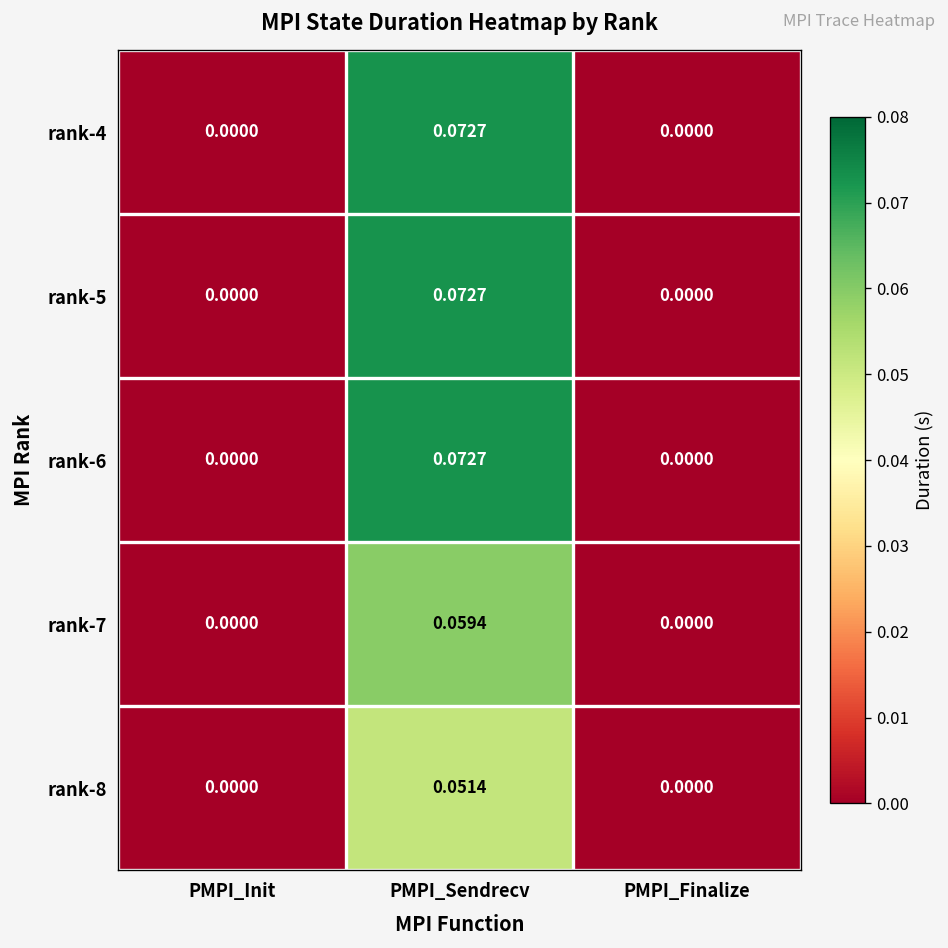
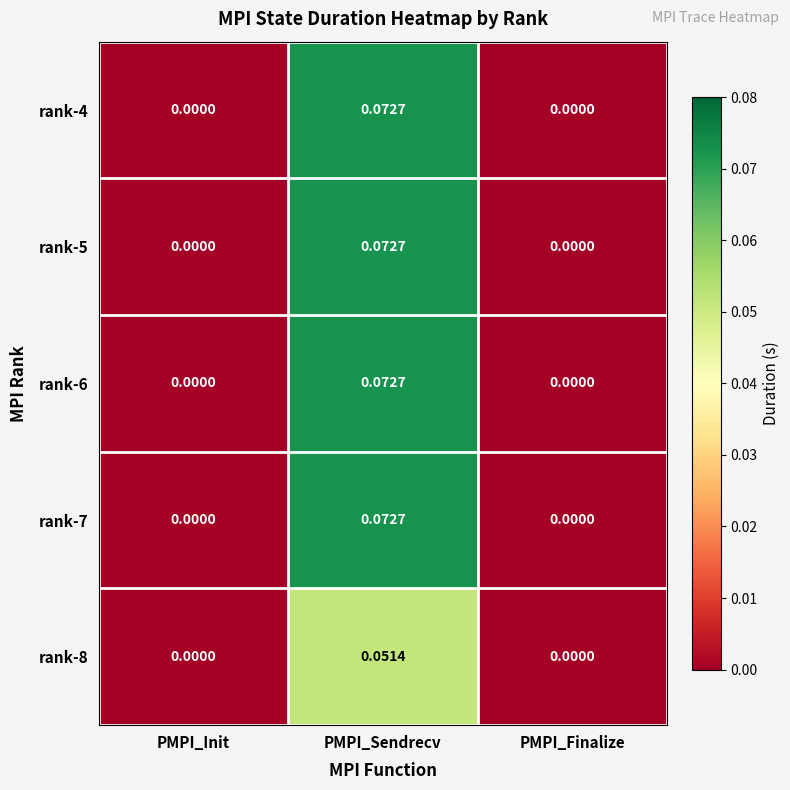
  {
    "rank-4": {
      "PMPI_Init": 0.0000,
      "PMPI_Sendrecv": 0.0727,
      "PMPI_Finalize": 0.0000
    },
    "rank-5": {
      "PMPI_Init": 0.0000,
      "PMPI_Sendrecv": 0.0727,
      "PMPI_Finalize": 0.0000
    },
    "rank-6": {
      "PMPI_Init": 0.0000,
      "PMPI_Sendrecv": 0.0727,
      "PMPI_Finalize": 0.0000
    },
    "rank-7": {
      "PMPI_Init": 0.0000,
-     "PMPI_Sendrecv": 0.0594,
+     "PMPI_Sendrecv": 0.0727,
      "PMPI_Finalize": 0.0000
    },
    "rank-8": {
      "PMPI_Init": 0.0000,
      "PMPI_Sendrecv": 0.0514,
      "PMPI_Finalize": 0.0000
    }
  }
